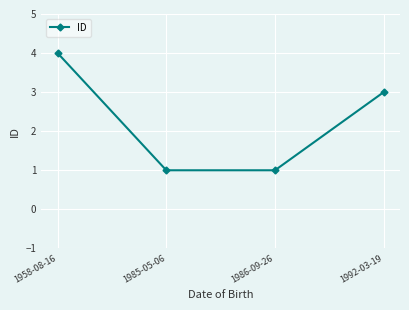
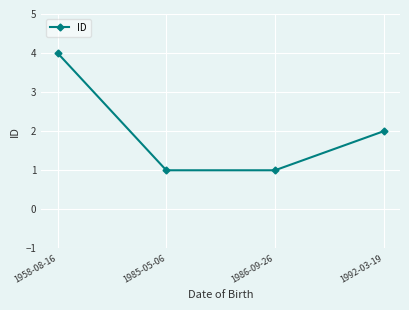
  {
    "1958-08-16": 4,
    "1985-05-06": 1,
    "1986-09-26": 1,
-   "1992-03-19": 3
+   "1992-03-19": 2
  }
